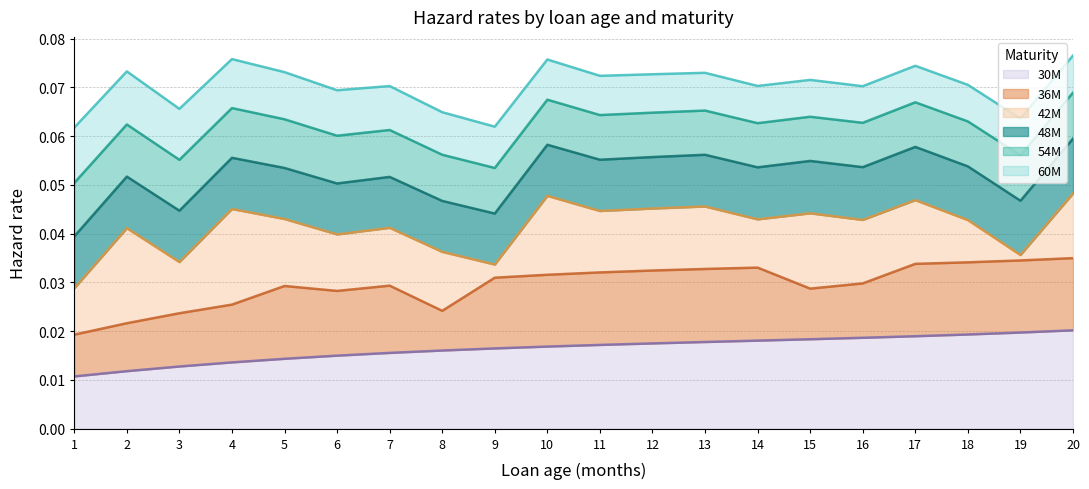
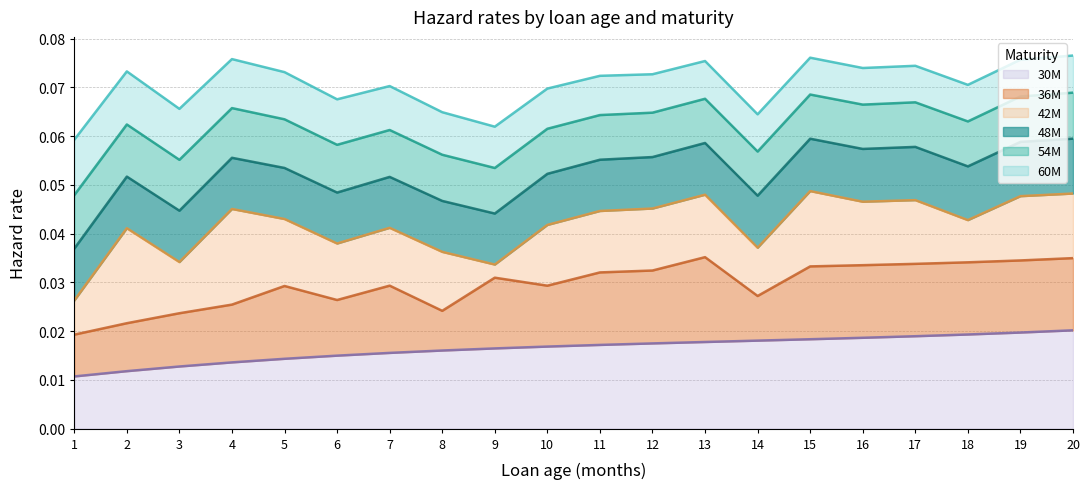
  {
    "36M": {
      "1": 0.009,
      "2": 0.010,
      "3": 0.011,
      "4": 0.012,
      "5": 0.015,
-     "6": 0.013,
+     "6": 0.011,
      "7": 0.014,
      "8": 0.008,
      "9": 0.015,
-     "10": 0.015,
+     "10": 0.012,
      "11": 0.015,
      "12": 0.015,
-     "13": 0.015,
-     "14": 0.015,
-     "15": 0.010,
-     "16": 0.011,
+     "13": 0.017,
+     "14": 0.009,
+     "15": 0.015,
+     "16": 0.015,
      "17": 0.015,
      "18": 0.015,
      "19": 0.015,
      "20": 0.015
    },
    "42M": {
-     "1": 0.010,
+     "1": 0.007,
      "2": 0.019,
      "3": 0.010,
      "4": 0.020,
      "5": 0.014,
      "6": 0.012,
      "7": 0.012,
      "8": 0.012,
      "9": 0.003,
-     "10": 0.016,
+     "10": 0.012,
      "11": 0.013,
      "12": 0.013,
      "13": 0.013,
      "14": 0.010,
      "15": 0.015,
      "16": 0.013,
      "17": 0.013,
      "18": 0.009,
-     "19": 0.001,
+     "19": 0.013,
      "20": 0.013
    }
  }
